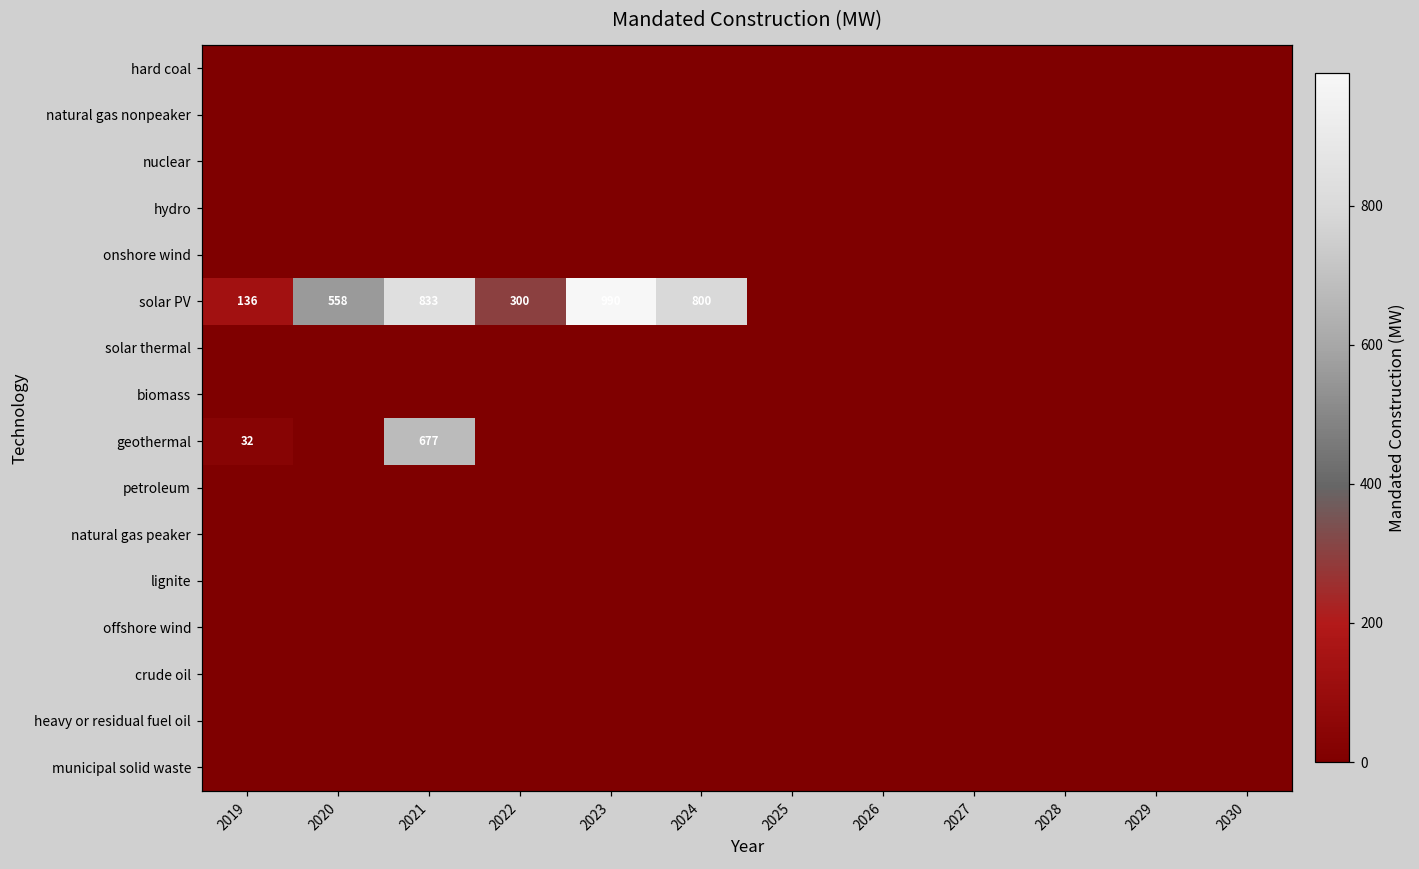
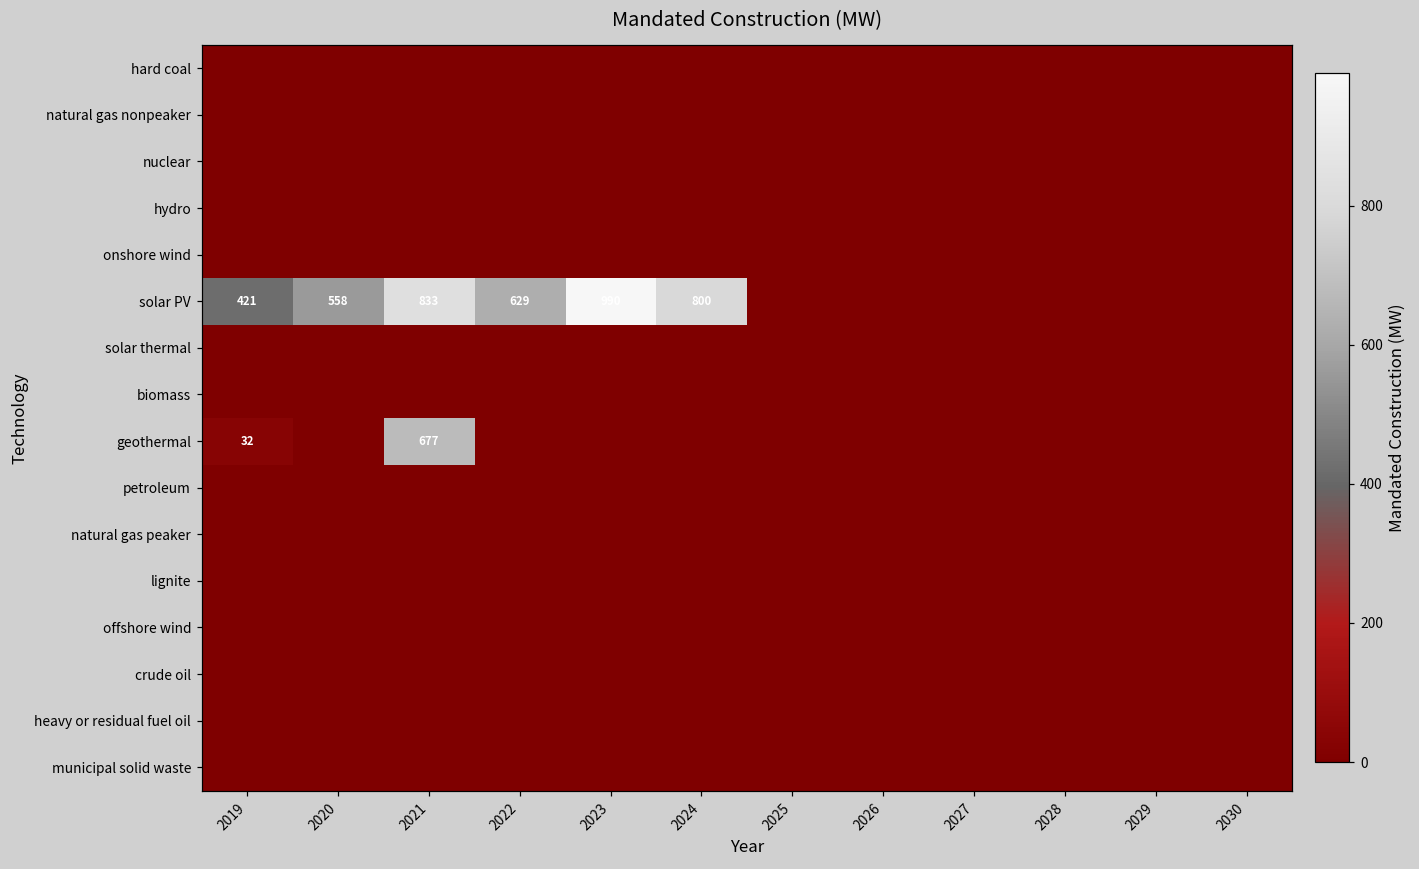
  {
    "solar PV": {
-     "2019": 136,
+     "2019": 421,
      "2020": 558,
-     "2022": 300
+     "2022": 629
    },
    "geothermal": {
      "2019": 32,
      "2021": 677
    }
  }
